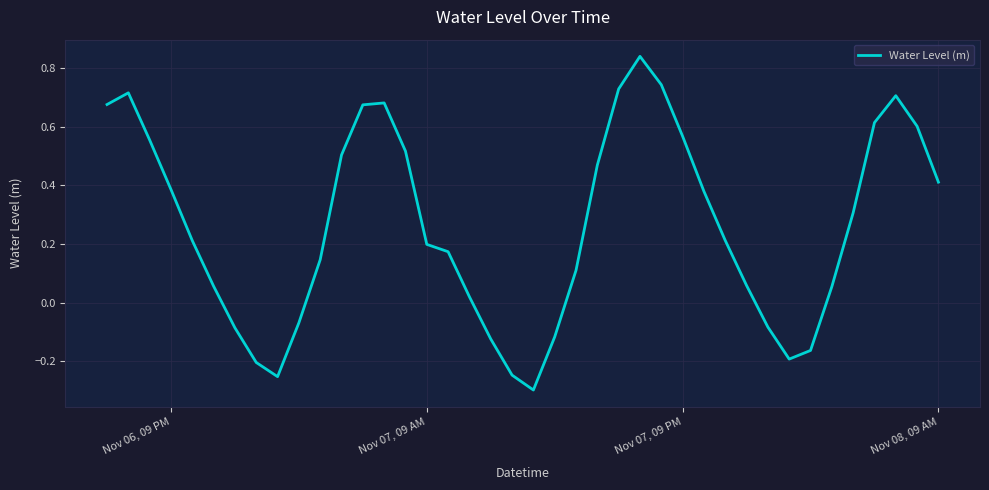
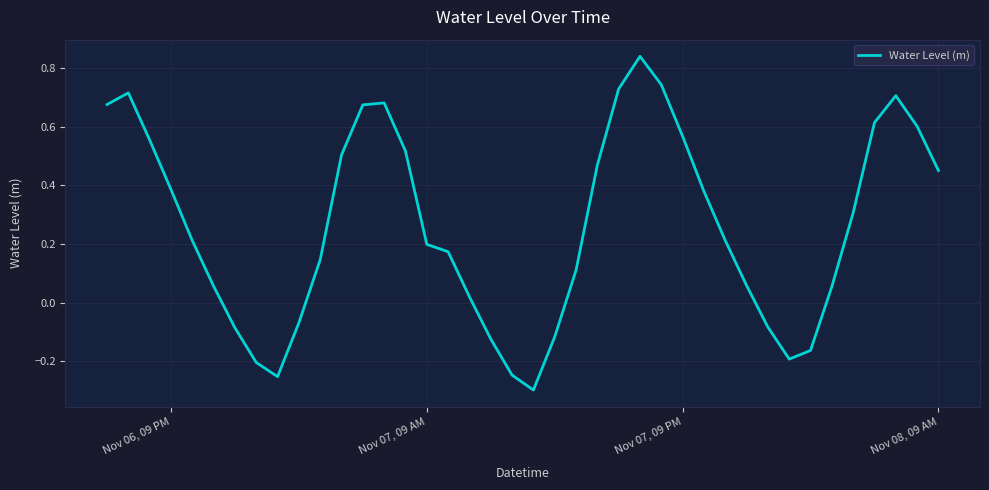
  {
    "Nov 06, 09 PM": 0.39,
    "Nov 07, 09 AM": 0.20,
    "Nov 07, 09 PM": 0.57,
-   "Nov 08, 09 AM": 0.41
+   "Nov 08, 09 AM": 0.45
  }
